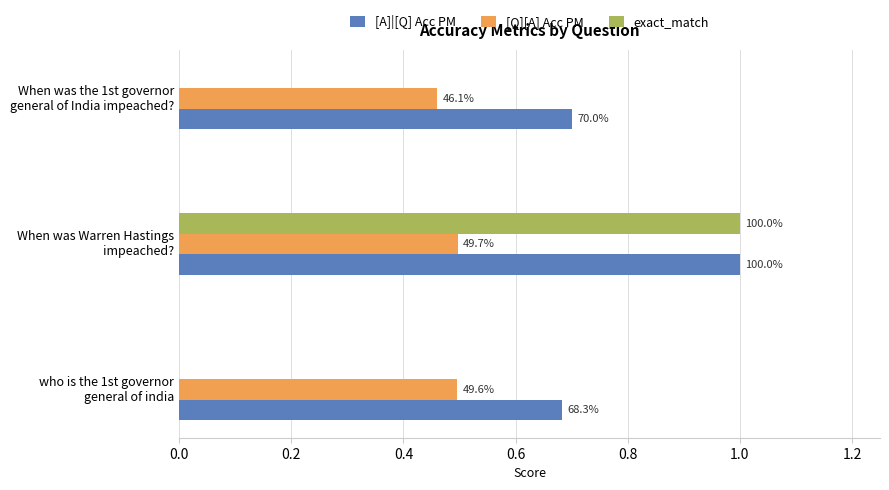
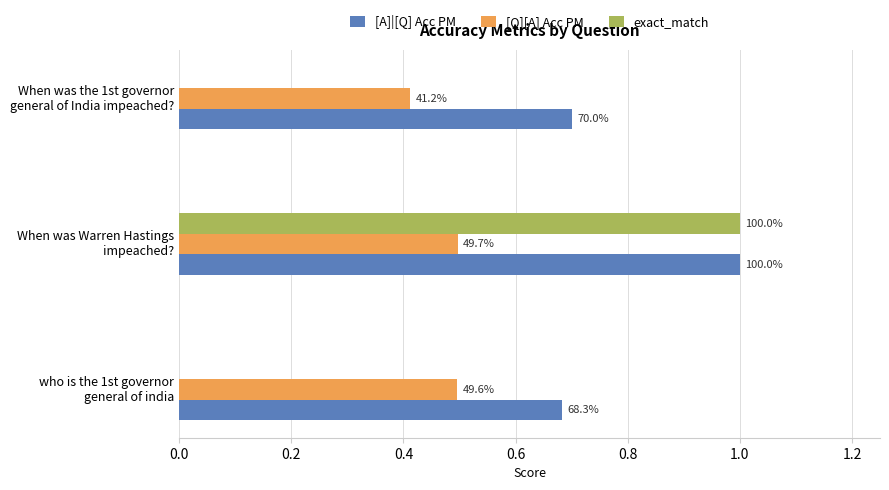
  {
    "[A]|[Q] Acc PM": {
      "When was the 1st governor general of India impeached?": "70.0%",
      "When was Warren Hastings impeached?": "100.0%",
      "who is the 1st governor general of india": "68.3%"
    },
    "[Q][A] Acc PM": {
-     "When was the 1st governor general of India impeached?": "46.1%",
+     "When was the 1st governor general of India impeached?": "41.2%",
      "When was Warren Hastings impeached?": "49.7%",
      "who is the 1st governor general of india": "49.6%"
    },
    "exact_match": {
      "When was Warren Hastings impeached?": "100.0%"
    }
  }
